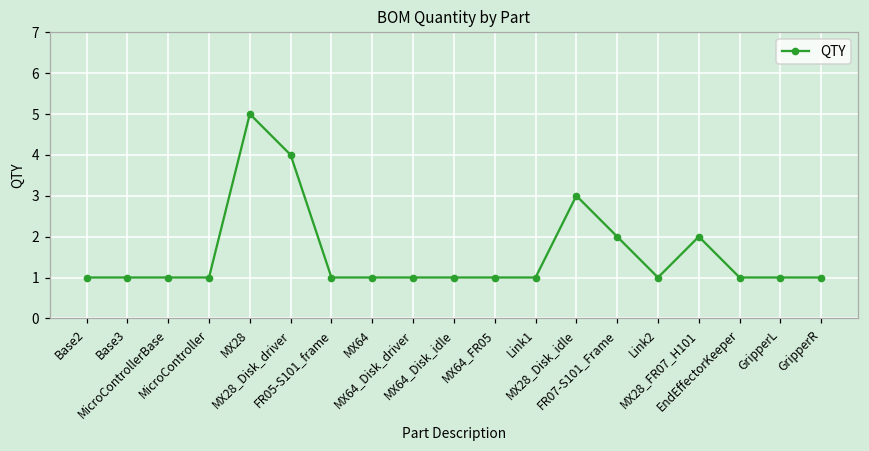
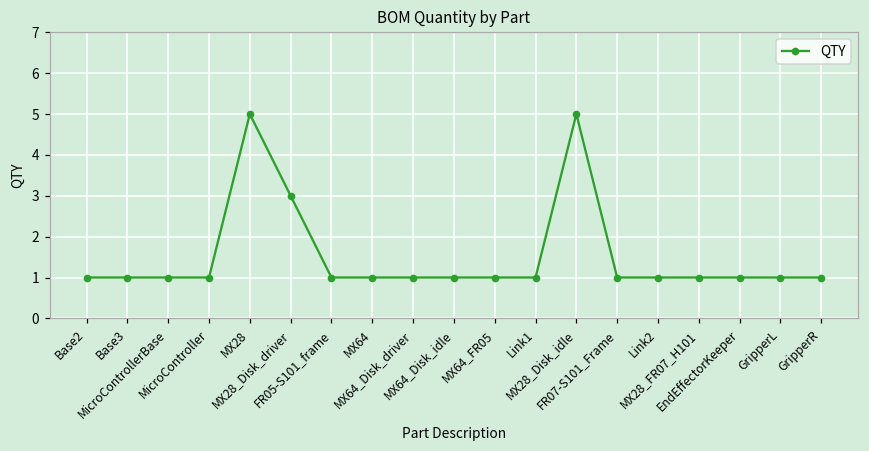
  {
    "Base2": 1,
    "Base3": 1,
    "MicroControllerBase": 1,
    "MicroController": 1,
    "MX28": 5,
-   "MX28_Disk_driver": 4,
+   "MX28_Disk_driver": 3,
    "FR05-S101_frame": 1,
    "MX64": 1,
    "MX64_Disk_driver": 1,
    "MX64_Disk_idle": 1,
    "MX64_FR05": 1,
    "Link1": 1,
-   "MX28_Disk_idle": 3,
-   "FR07-S101_Frame": 2,
+   "MX28_Disk_idle": 5,
+   "FR07-S101_Frame": 1,
    "Link2": 1,
-   "MX28_FR07_H101": 2,
+   "MX28_FR07_H101": 1,
    "EndEffectorKeeper": 1,
    "GripperL": 1,
    "GripperR": 1
  }
